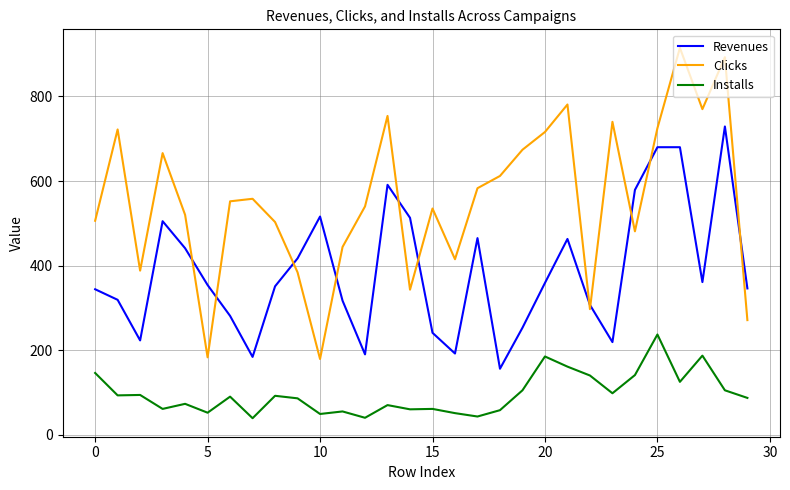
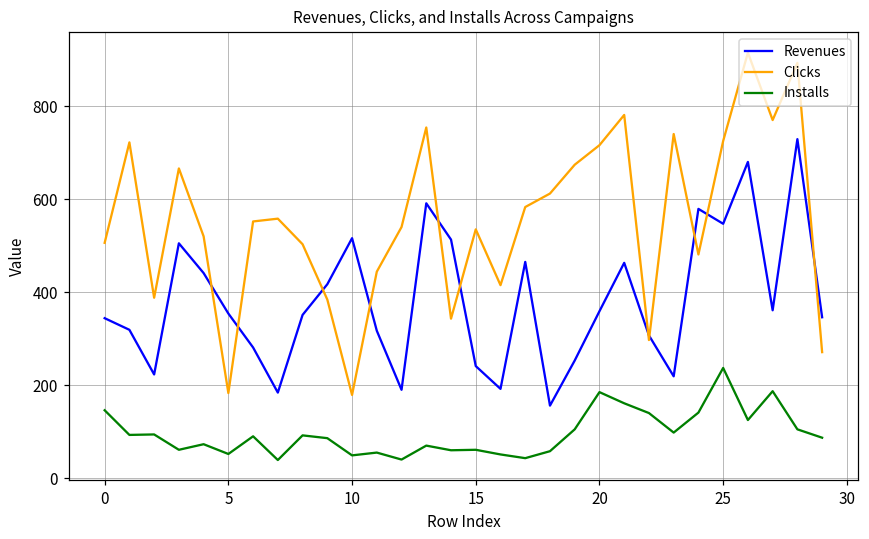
  {
    "Revenues": {
      "0": 340,
      "5": 350,
      "10": 520,
      "15": 240,
      "20": 360,
-     "25": 680
+     "25": 550
    },
    "Clicks": {
      "0": 510,
      "5": 180,
      "10": 180,
      "15": 540,
      "20": 720,
      "25": 730
    },
    "Installs": {
      "0": 150,
      "5": 50,
      "10": 50,
      "15": 60,
      "20": 190,
      "25": 240
    }
  }
